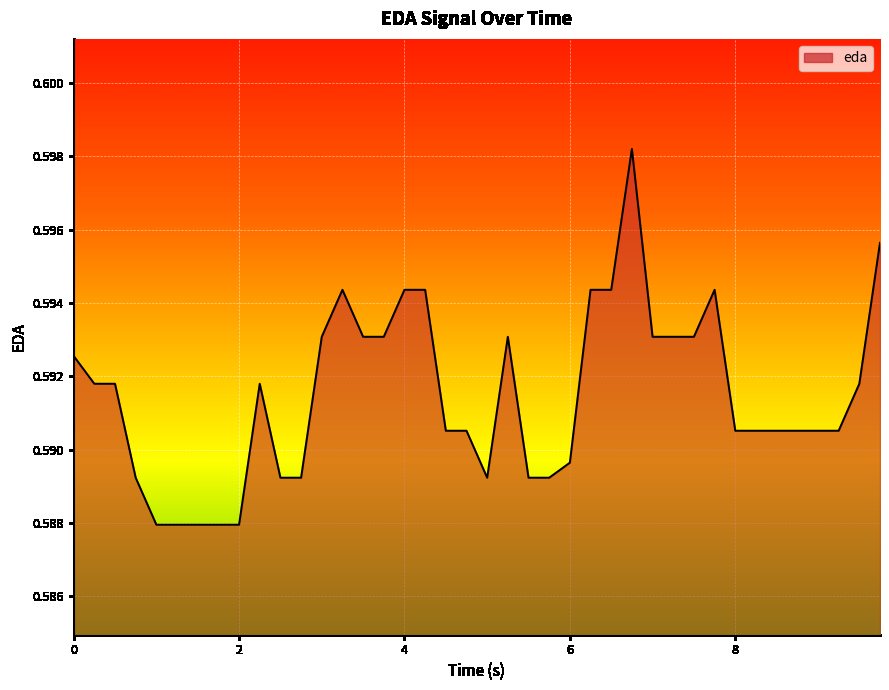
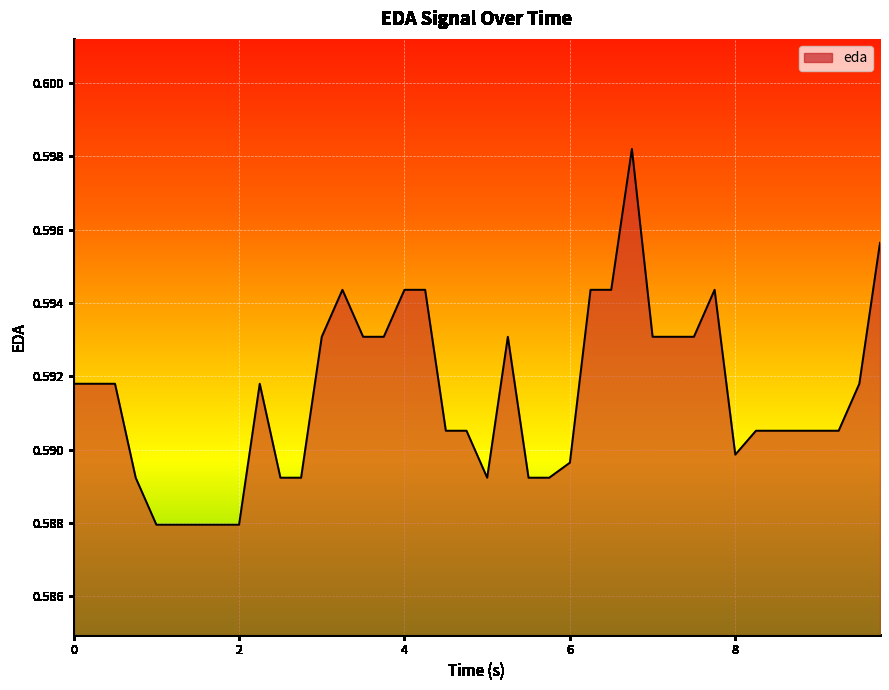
  {
-   "0": 0.5926,
+   "0": 0.5918,
    "2": 0.5880,
    "4": 0.5944,
    "6": 0.5896,
-   "8": 0.5905
+   "8": 0.5899
  }
